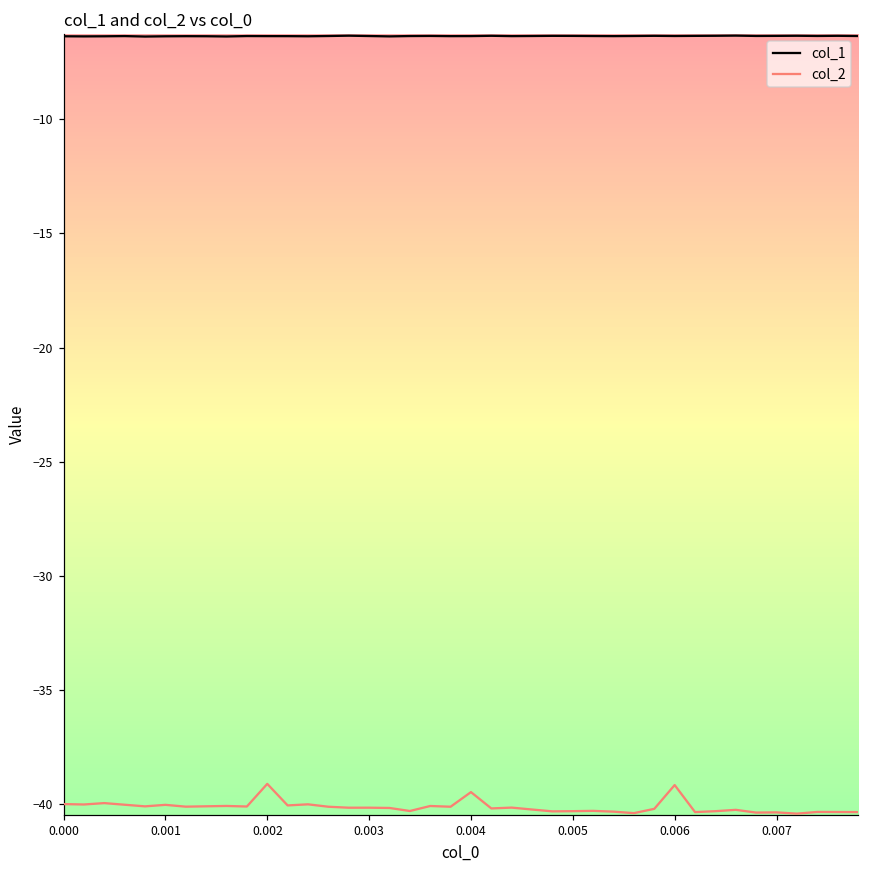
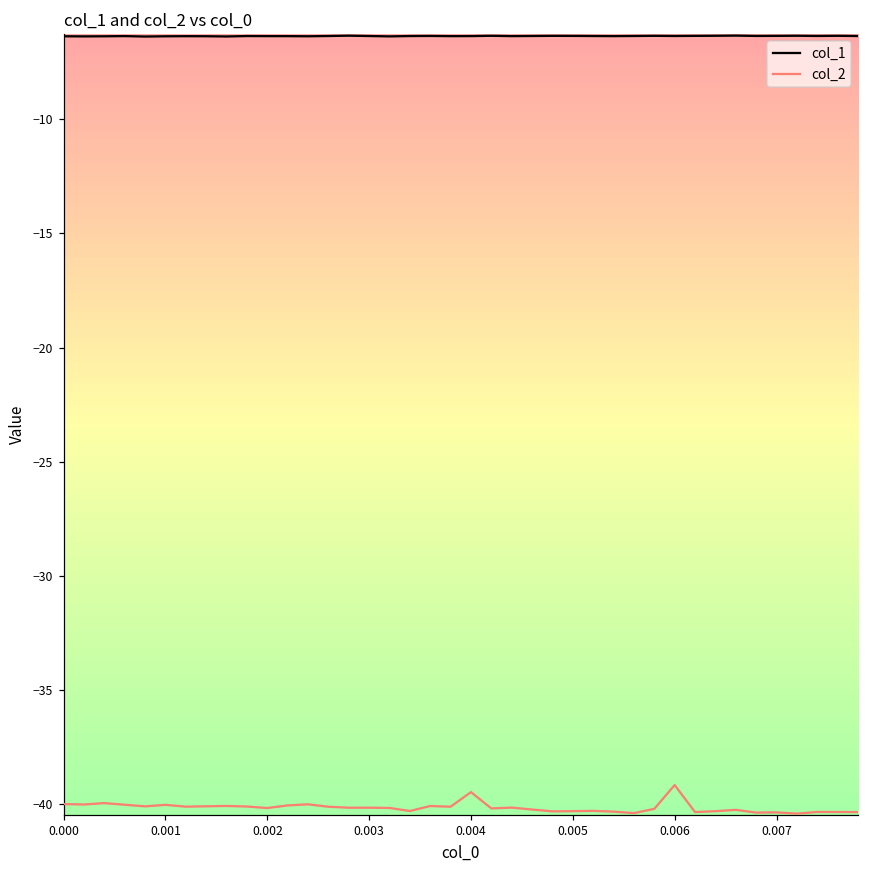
  {
    "col_1": {
      "0.000": -6.4,
      "0.001": -6.4,
      "0.002": -6.4,
      "0.003": -6.3,
      "0.004": -6.4,
      "0.005": -6.3,
      "0.006": -6.3,
      "0.007": -6.3
    },
    "col_2": {
      "0.000": -40.0,
      "0.001": -40.0,
-     "0.002": -39.1,
+     "0.002": -40.2,
      "0.003": -40.2,
      "0.004": -39.5,
      "0.005": -40.3,
      "0.006": -39.2,
      "0.007": -40.4
    }
  }
